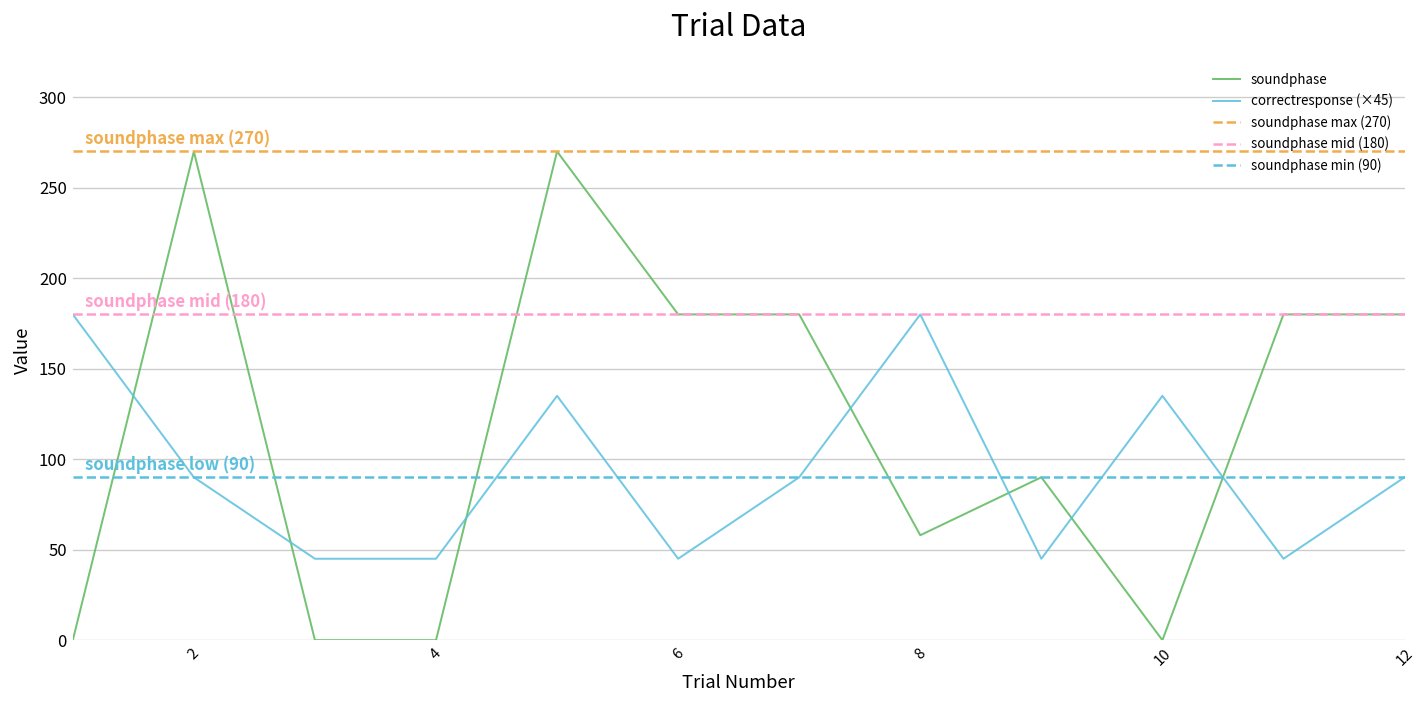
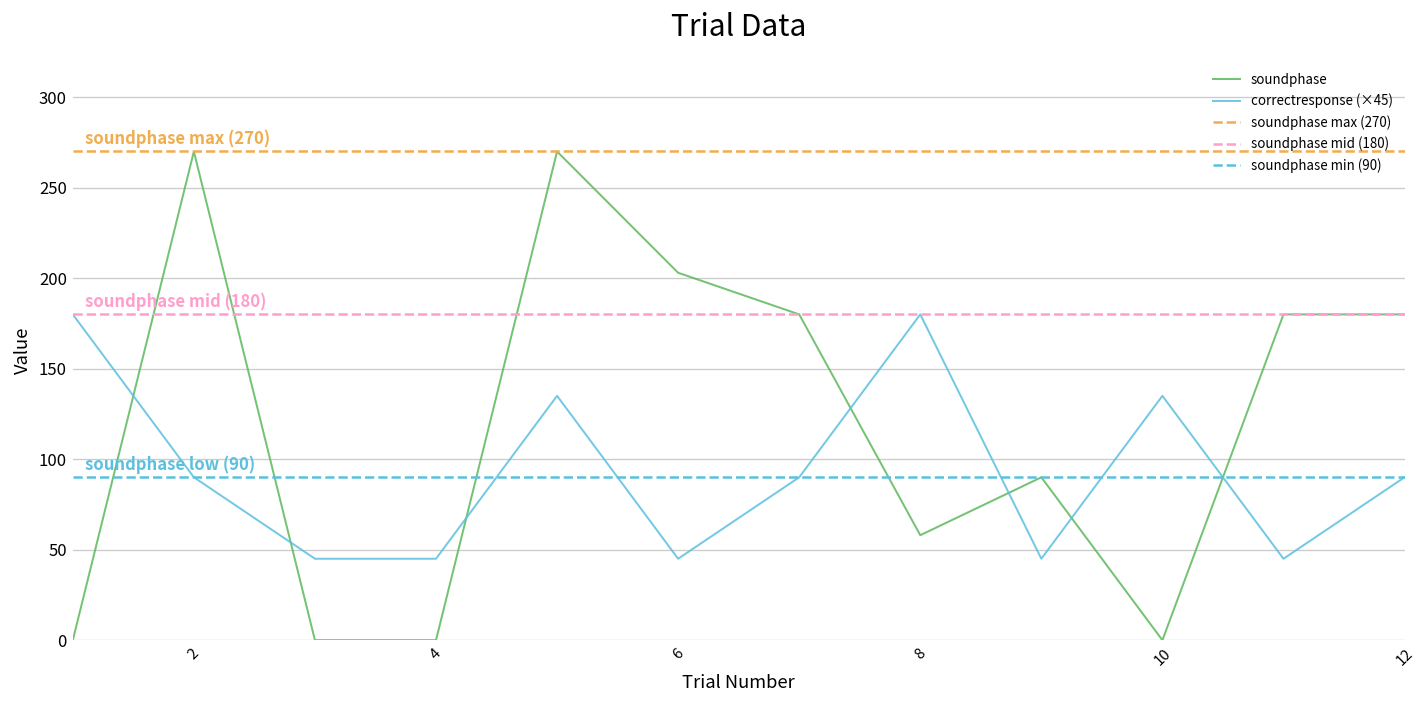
  {
    "soundphase": {
      "4": "0",
-     "6": "180",
+     "6": "203",
      "8": "58",
      "10": "0",
      "12": "180"
    },
    "correctresponse (×45)": {
      "2": "(90)"
    }
  }
